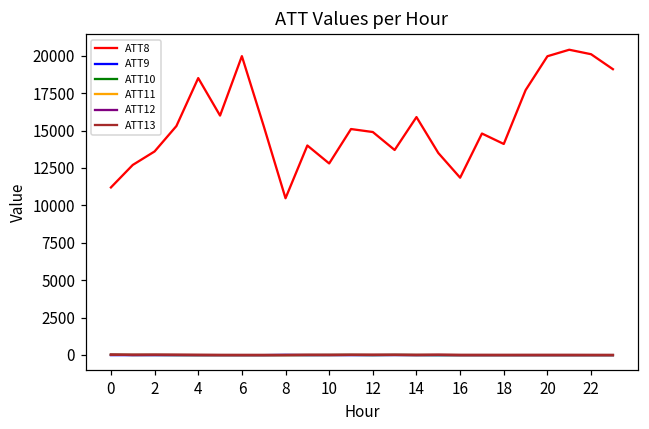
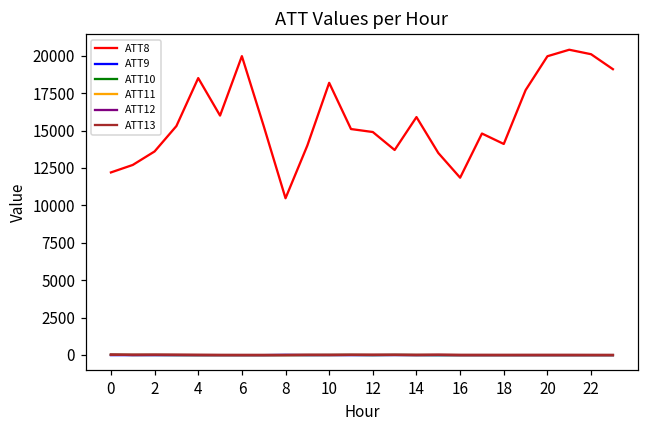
  {
    "ATT8": {
-     "0": 11200,
+     "0": 12200,
      "2": 13600,
      "4": 18500,
      "6": 20000,
      "8": 10500,
-     "10": 12800,
+     "10": 18200,
      "12": 14900,
      "14": 15900,
      "16": 11800,
      "18": 14100,
      "20": 20000,
      "22": 20100
    }
  }
